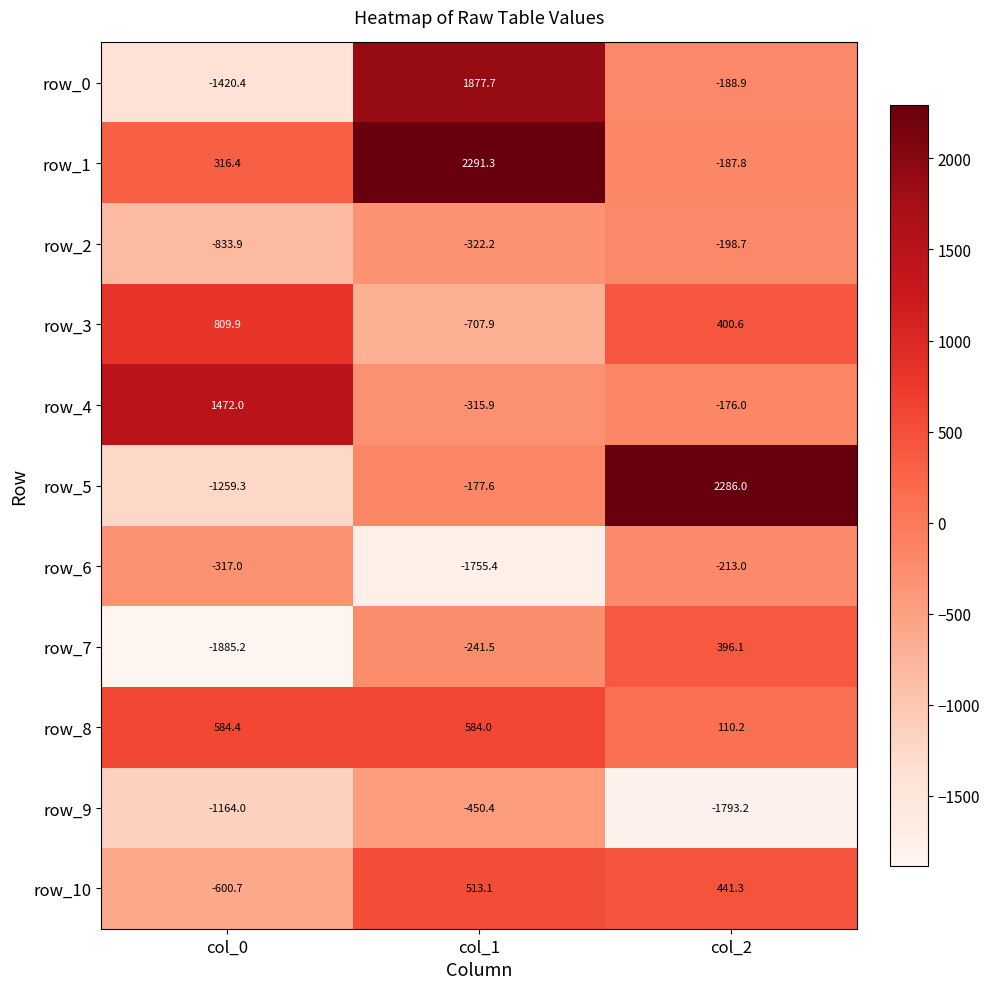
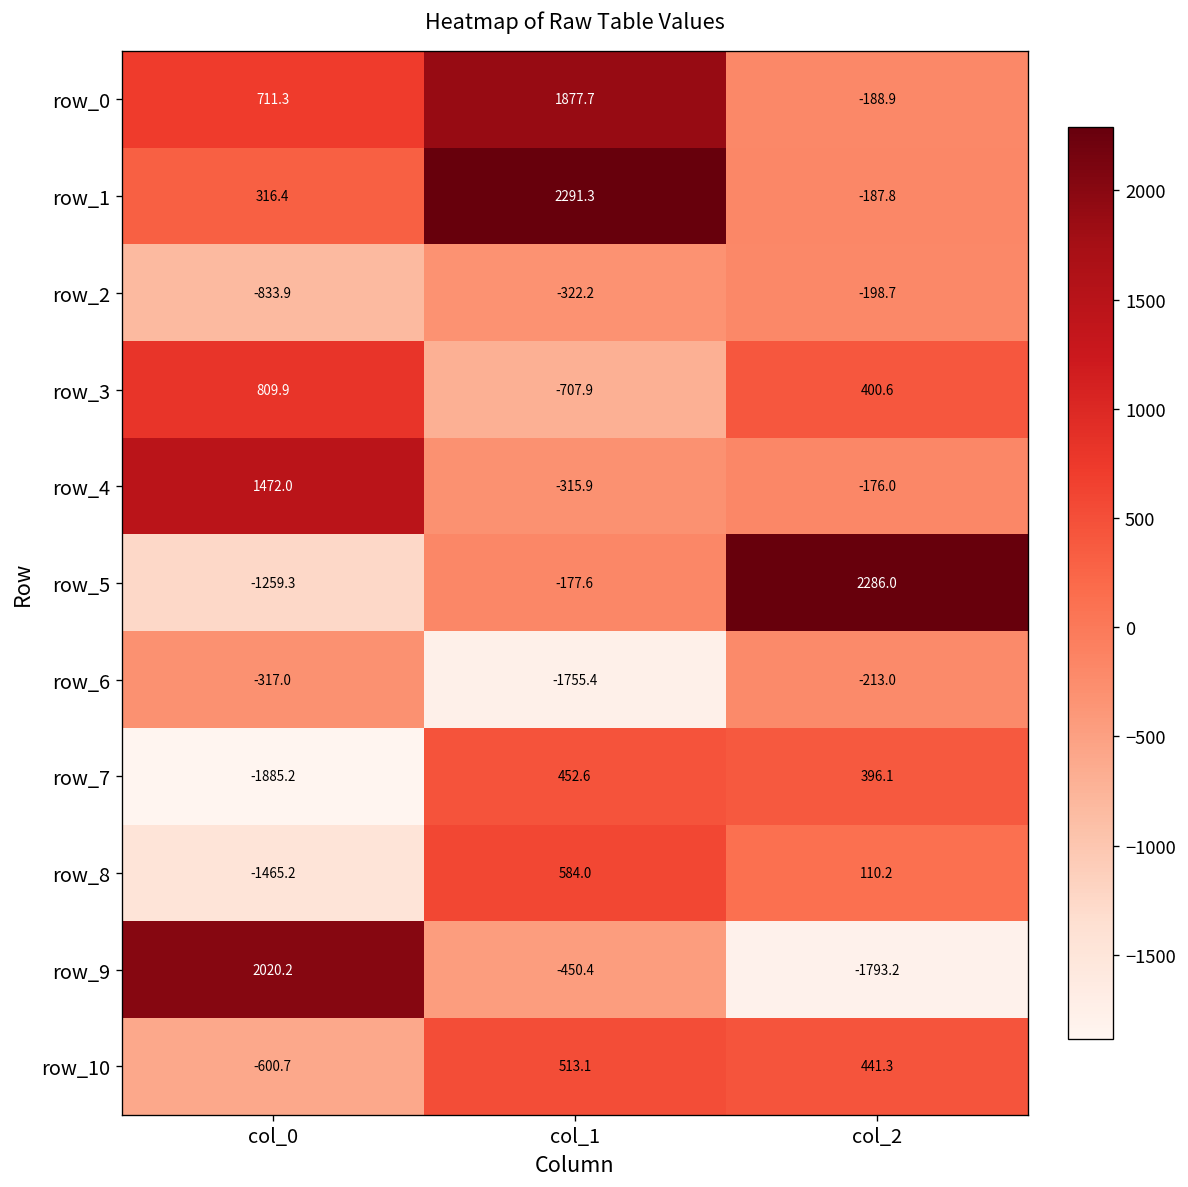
  {
    "row_0": {
-     "col_0": -1420.4,
+     "col_0": 711.3,
      "col_1": 1877.7,
      "col_2": -188.9
    },
    "row_1": {
      "col_0": 316.4,
      "col_1": 2291.3,
      "col_2": -187.8
    },
    "row_2": {
      "col_0": -833.9,
      "col_1": -322.2,
      "col_2": -198.7
    },
    "row_3": {
      "col_0": 809.9,
      "col_1": -707.9,
      "col_2": 400.6
    },
    "row_4": {
      "col_0": 1472.0,
      "col_1": -315.9,
      "col_2": -176.0
    },
    "row_5": {
      "col_0": -1259.3,
      "col_1": -177.6,
      "col_2": 2286.0
    },
    "row_6": {
      "col_0": -317.0,
      "col_1": -1755.4,
      "col_2": -213.0
    },
    "row_7": {
      "col_0": -1885.2,
-     "col_1": -241.5,
+     "col_1": 452.6,
      "col_2": 396.1
    },
    "row_8": {
-     "col_0": 584.4,
+     "col_0": -1465.2,
      "col_1": 584.0,
      "col_2": 110.2
    },
    "row_9": {
-     "col_0": -1164.0,
+     "col_0": 2020.2,
      "col_1": -450.4,
      "col_2": -1793.2
    },
    "row_10": {
      "col_0": -600.7,
      "col_1": 513.1,
      "col_2": 441.3
    }
  }
